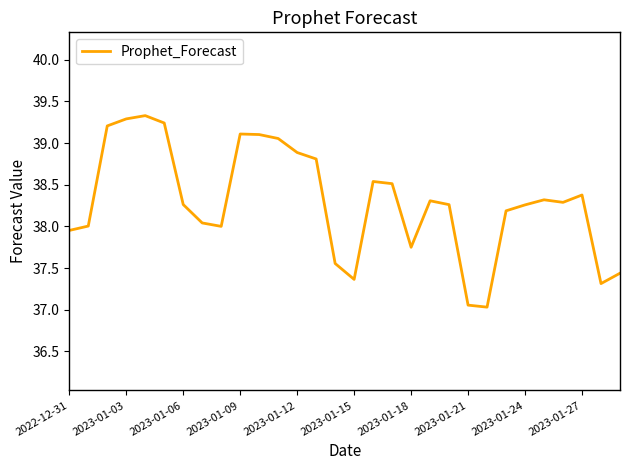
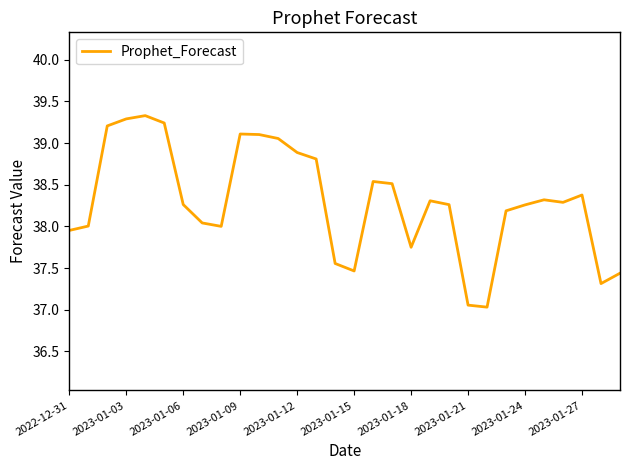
  {
    "2022-12-31": 38.0,
    "2023-01-03": 39.3,
    "2023-01-06": 38.3,
    "2023-01-09": 39.1,
    "2023-01-12": 38.9,
-   "2023-01-15": 37.4,
+   "2023-01-15": 37.5,
    "2023-01-18": 37.7,
    "2023-01-21": 37.1,
    "2023-01-24": 38.3,
    "2023-01-27": 38.4
  }
